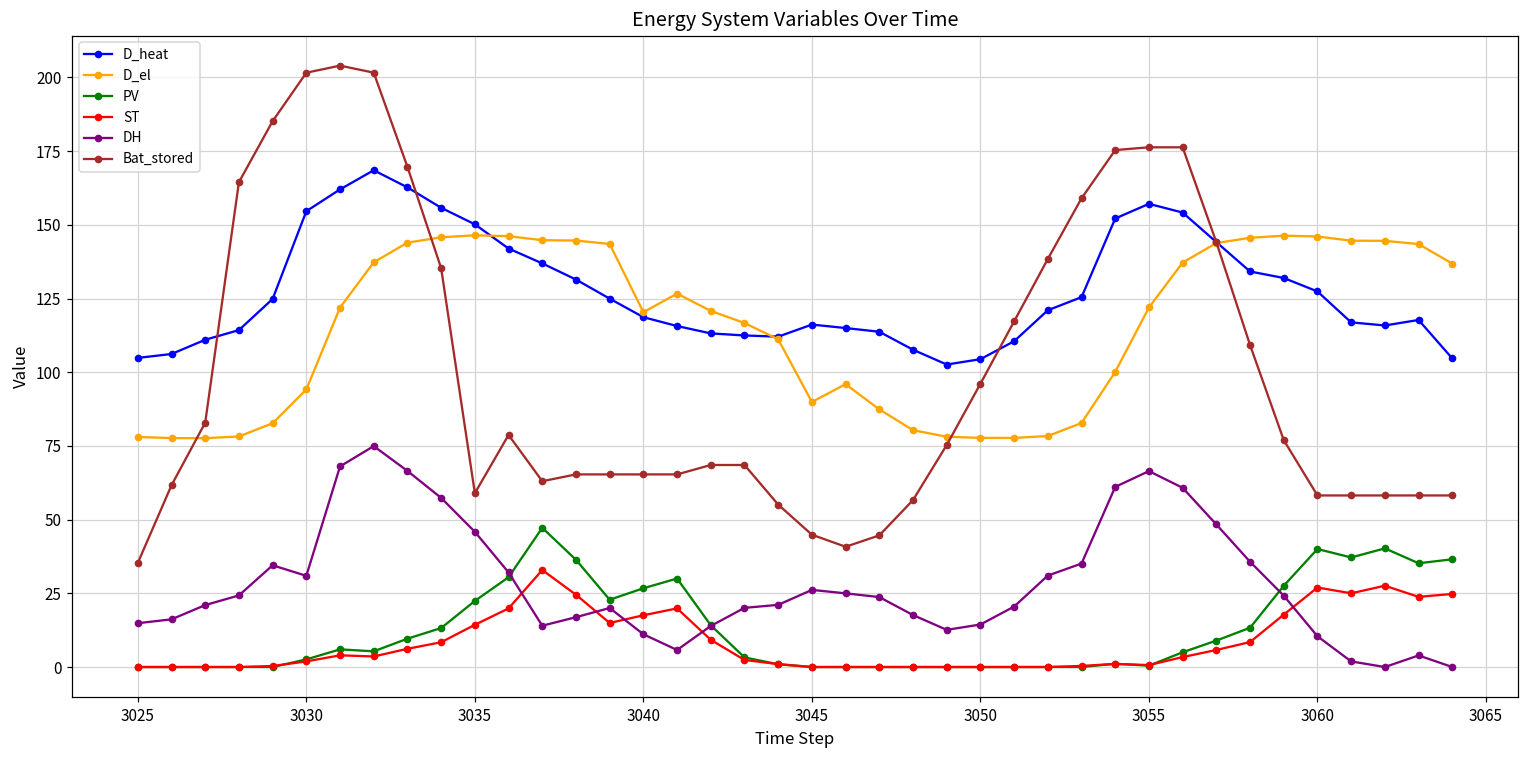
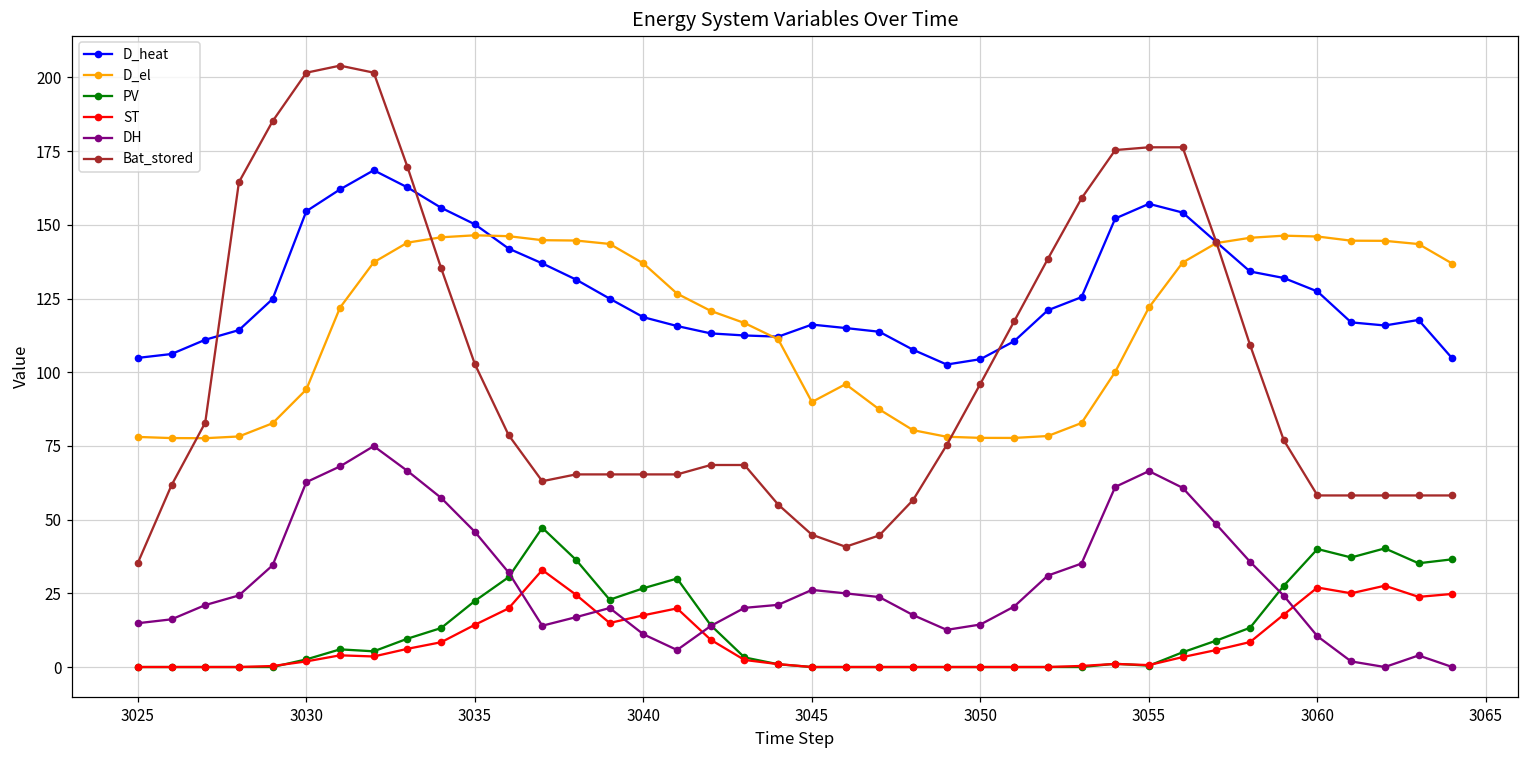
  {
    "D_heat": {
      "3025": 105,
      "3030": 155,
      "3035": 150,
      "3040": 119,
      "3045": 116,
      "3050": 104,
      "3055": 157,
      "3060": 127
    },
    "D_el": {
      "3025": 78,
      "3030": 94,
      "3035": 146,
-     "3040": 120,
+     "3040": 137,
      "3045": 90,
      "3050": 78,
      "3055": 122,
      "3060": 146
    },
    "PV": {
      "3035": 22,
      "3040": 27,
      "3060": 40
    },
    "ST": {
      "3035": 14,
      "3040": 18,
      "3060": 27
    },
    "DH": {
      "3025": 15,
-     "3030": 31,
+     "3030": 63,
      "3035": 46,
      "3040": 11,
      "3045": 26,
      "3050": 14,
      "3055": 66,
      "3060": 10
    },
    "Bat_stored": {
      "3025": 35,
      "3030": 202,
-     "3035": 59,
+     "3035": 103,
      "3040": 65,
      "3045": 45,
      "3050": 96,
      "3055": 176,
      "3060": 58
    }
  }
